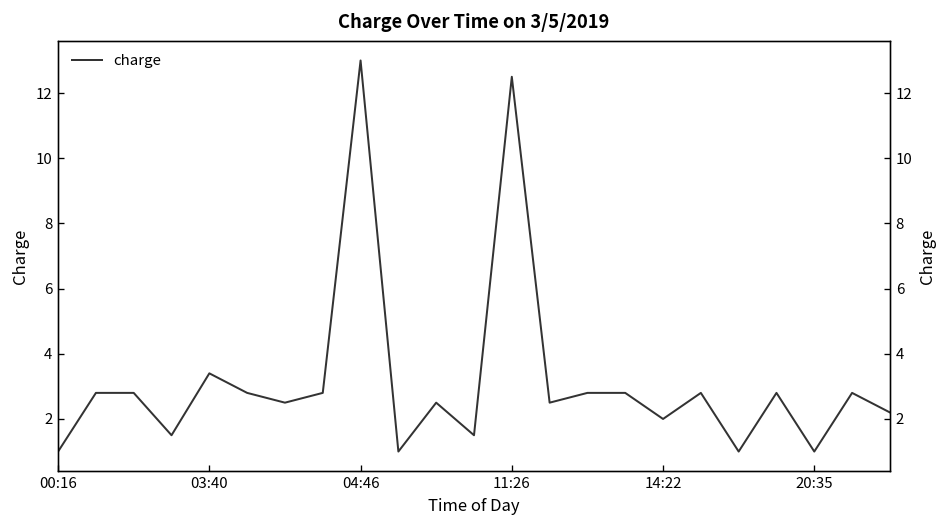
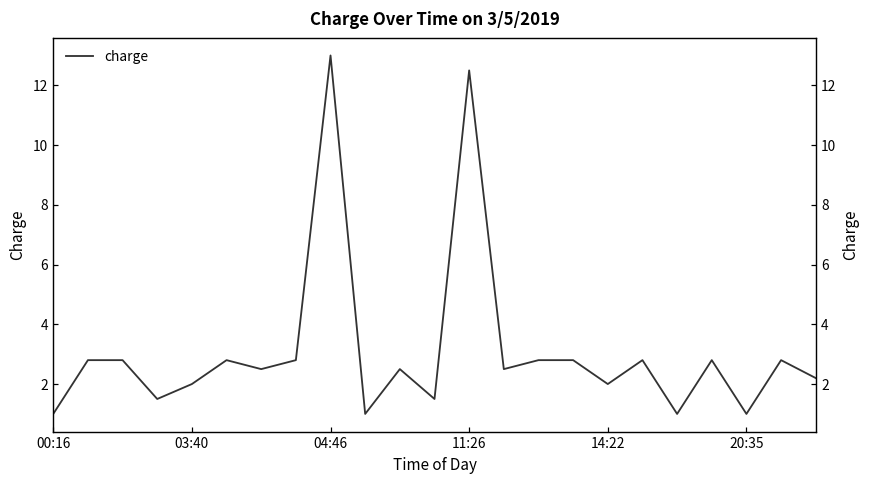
  {
    "00:16": 1.0,
-   "03:40": 3.4,
+   "03:40": 2.0,
    "04:46": 13.0,
    "11:26": 12.5,
    "14:22": 2.0,
    "20:35": 1.0
  }
